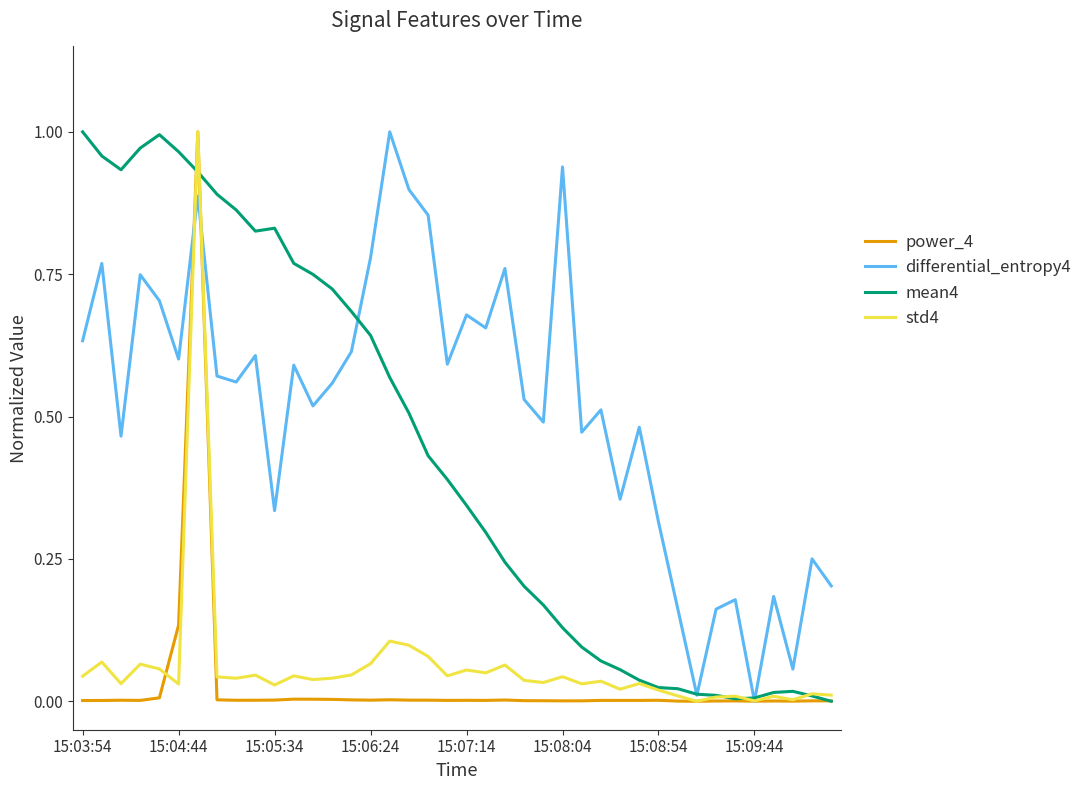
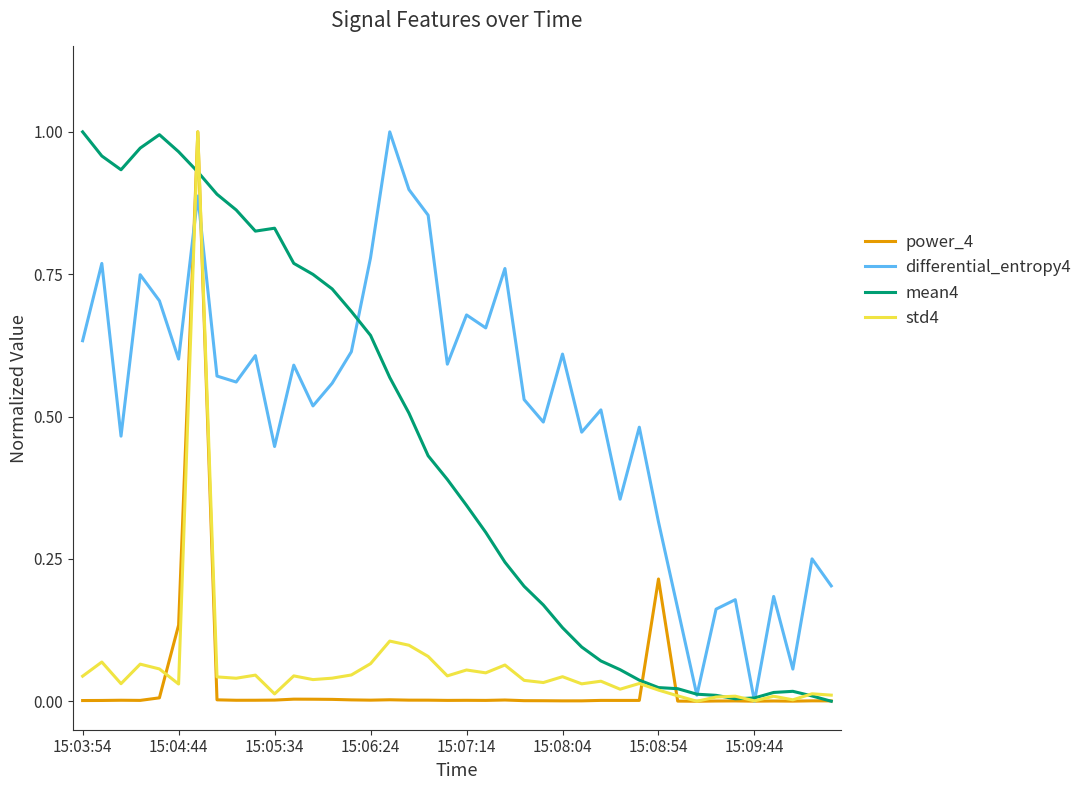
  {
    "power_4": {
      "15:03:54": 0.00,
      "15:04:44": 0.13,
      "15:05:34": 0.00,
      "15:06:24": 0.00,
      "15:07:14": 0.00,
      "15:08:04": 0.00,
-     "15:08:54": 0.00
+     "15:08:54": 0.21
    },
    "differential_entropy4": {
      "15:03:54": 0.63,
      "15:04:44": 0.60,
-     "15:05:34": 0.33,
+     "15:05:34": 0.45,
      "15:06:24": 0.78,
      "15:07:14": 0.68,
-     "15:08:04": 0.94,
+     "15:08:04": 0.61,
      "15:08:54": 0.31
    },
    "mean4": {
      "15:03:54": 1.00,
      "15:04:44": 0.97,
      "15:05:34": 0.83,
      "15:06:24": 0.64,
      "15:07:14": 0.34,
      "15:08:04": 0.13,
      "15:09:44": 0.01
    },
    "std4": {
      "15:03:54": 0.04,
      "15:04:44": 0.03,
-     "15:05:34": 0.03,
+     "15:05:34": 0.01,
      "15:06:24": 0.07,
      "15:07:14": 0.05,
      "15:08:04": 0.04
    }
  }
